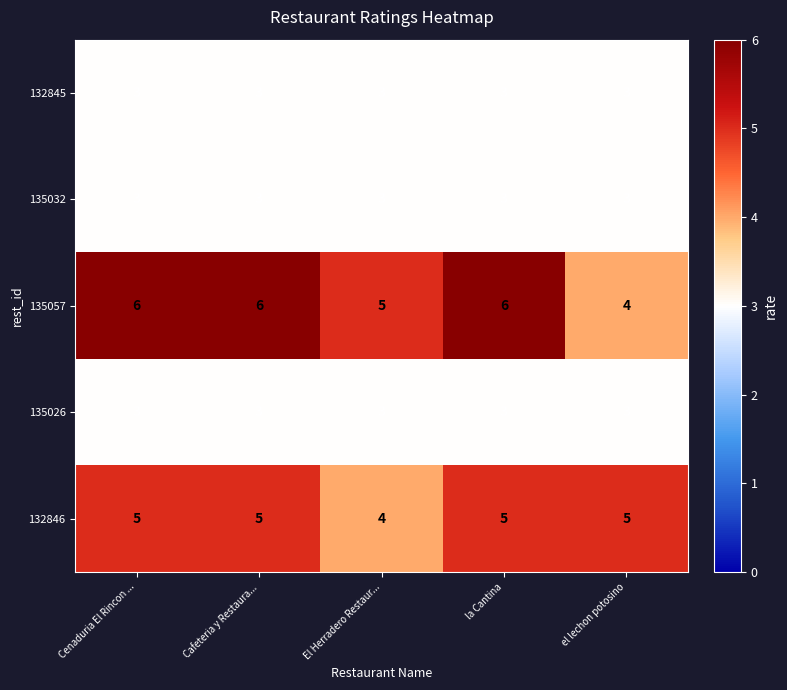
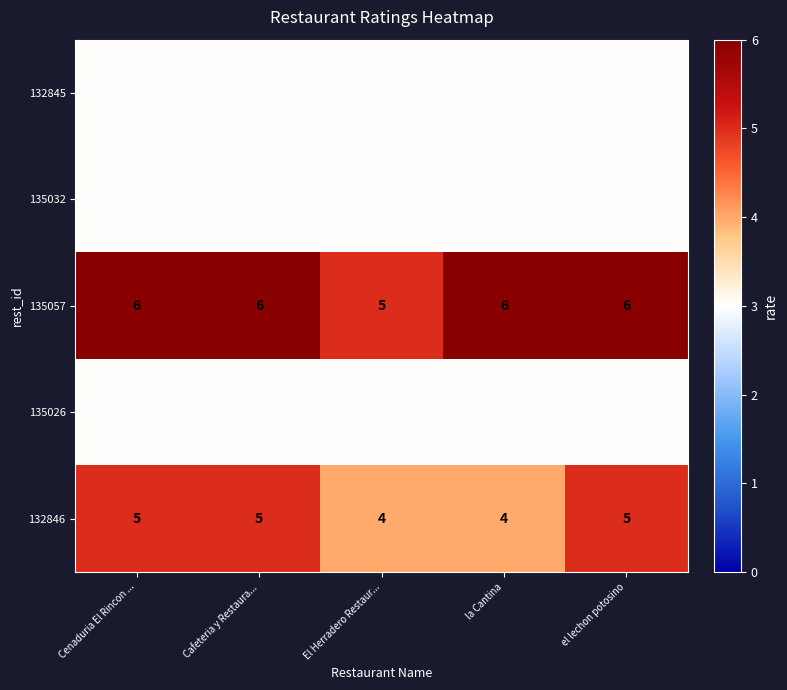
  {
    "135057": {
      "Cenaduria El Rincon ...": 6,
      "Cafeteria y Restaura...": 6,
      "El Herradero Restaur...": 5,
      "la Cantina": 6,
-     "el lechon potosino": 4
+     "el lechon potosino": 6
    },
    "132846": {
      "Cenaduria El Rincon ...": 5,
      "Cafeteria y Restaura...": 5,
      "El Herradero Restaur...": 4,
-     "la Cantina": 5,
+     "la Cantina": 4,
      "el lechon potosino": 5
    }
  }
